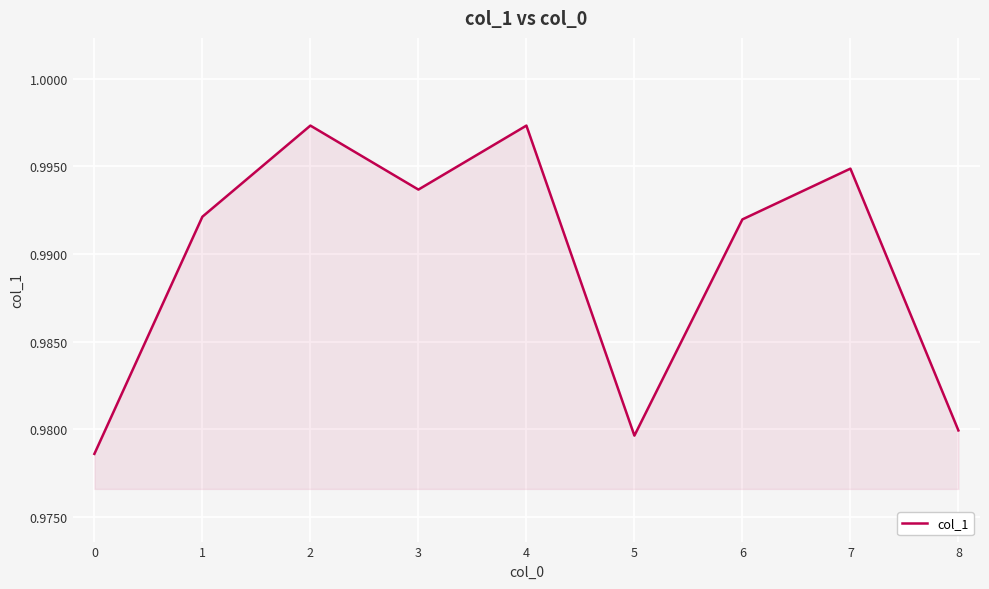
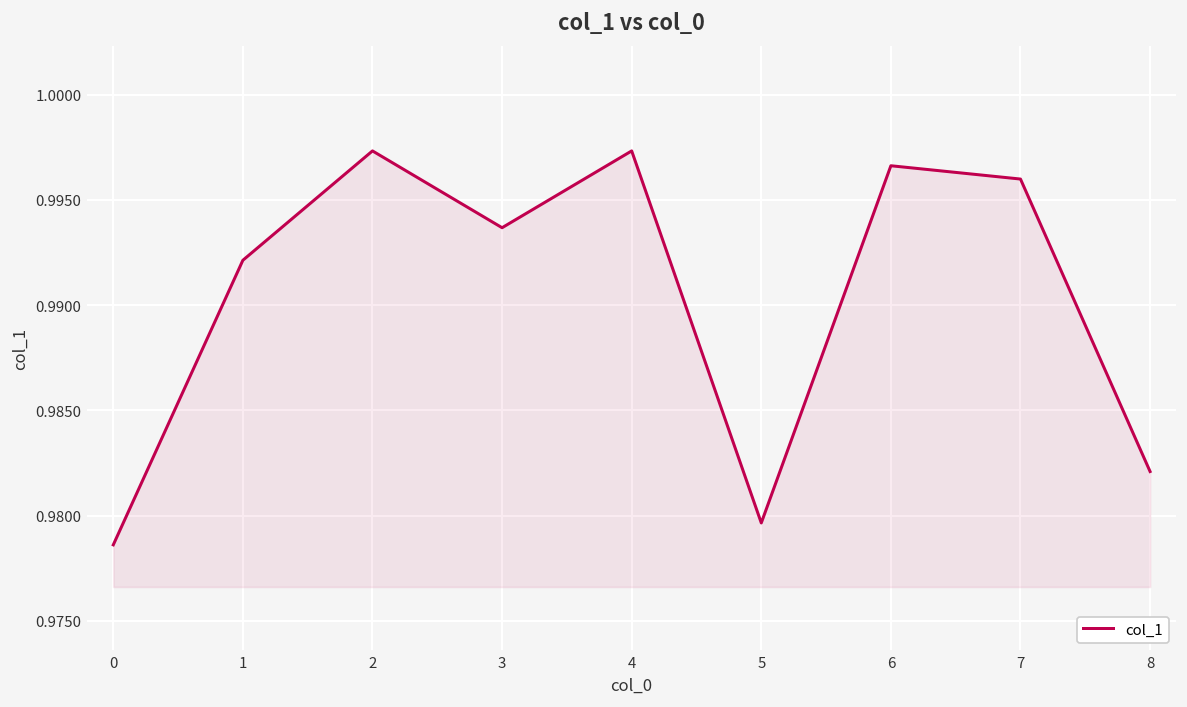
  {
    "0": 0.9786,
    "1": 0.9921,
    "2": 0.9973,
    "3": 0.9937,
    "4": 0.9973,
    "5": 0.9797,
-   "6": 0.9920,
-   "7": 0.9949,
-   "8": 0.9799
+   "6": 0.9966,
+   "7": 0.9960,
+   "8": 0.9821
  }
